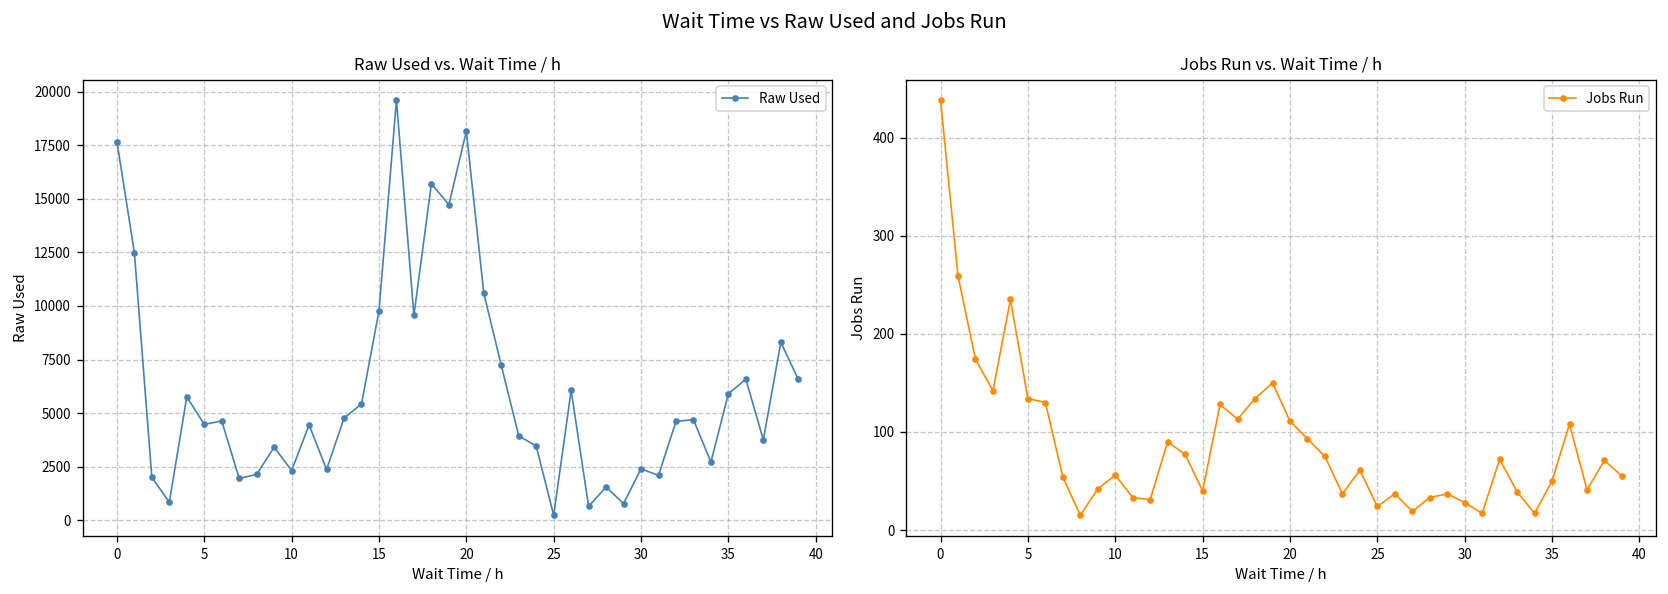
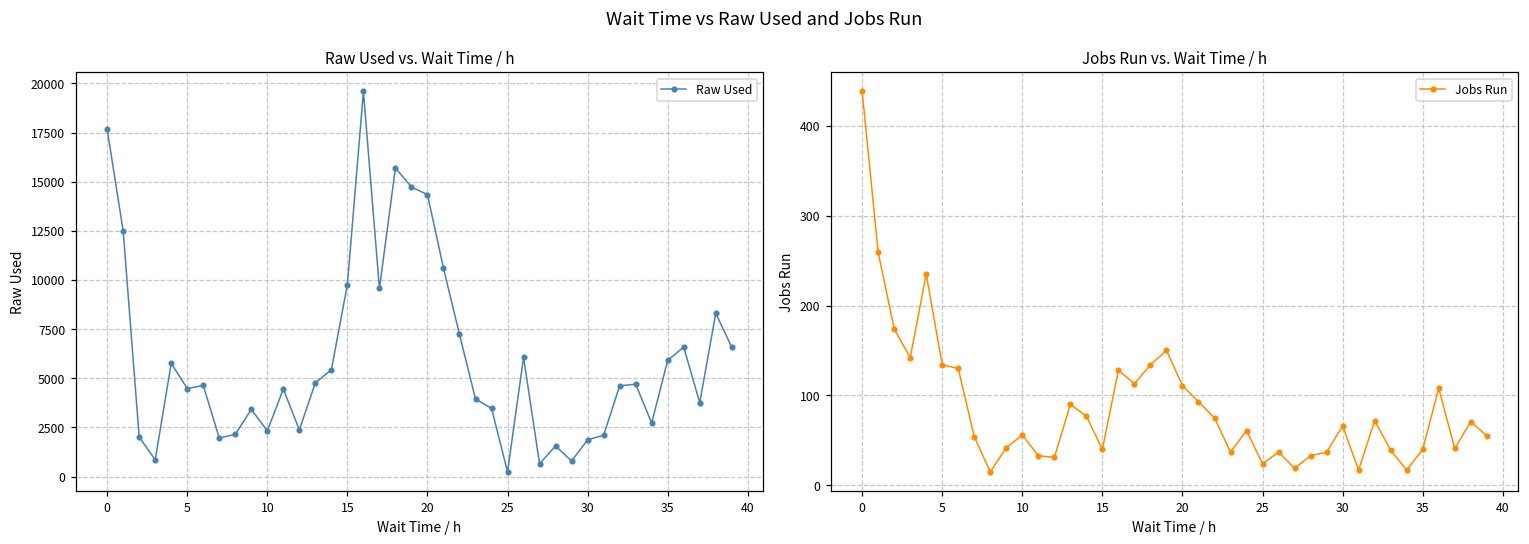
  {
    "Raw Used vs. Wait Time / h": {
      "0": 17700,
      "5": 4500,
      "10": 2300,
      "15": 9800,
-     "20": 18100,
+     "20": 14300,
      "25": 200,
-     "30": 2400,
+     "30": 1900,
      "35": 5900
    },
    "Jobs Run vs. Wait Time / h": {
      "0": 440,
      "5": 130,
      "10": 60,
      "15": 40,
      "20": 110,
      "25": 20,
-     "30": 30,
-     "35": 50
+     "30": 70,
+     "35": 40
    }
  }
